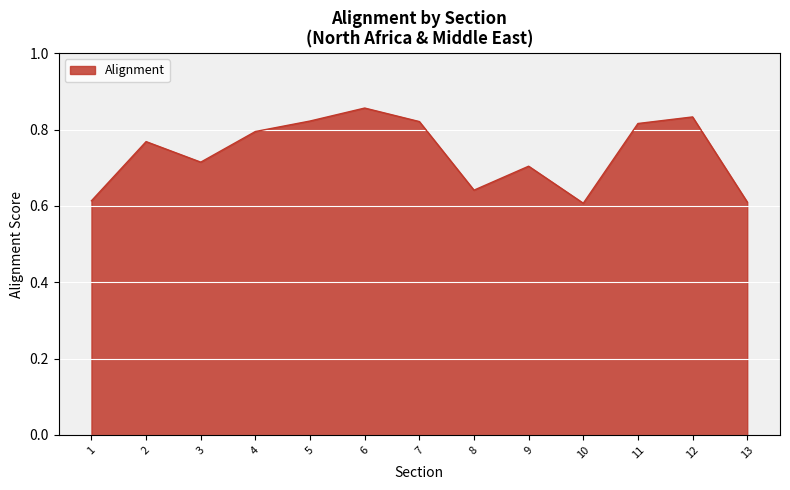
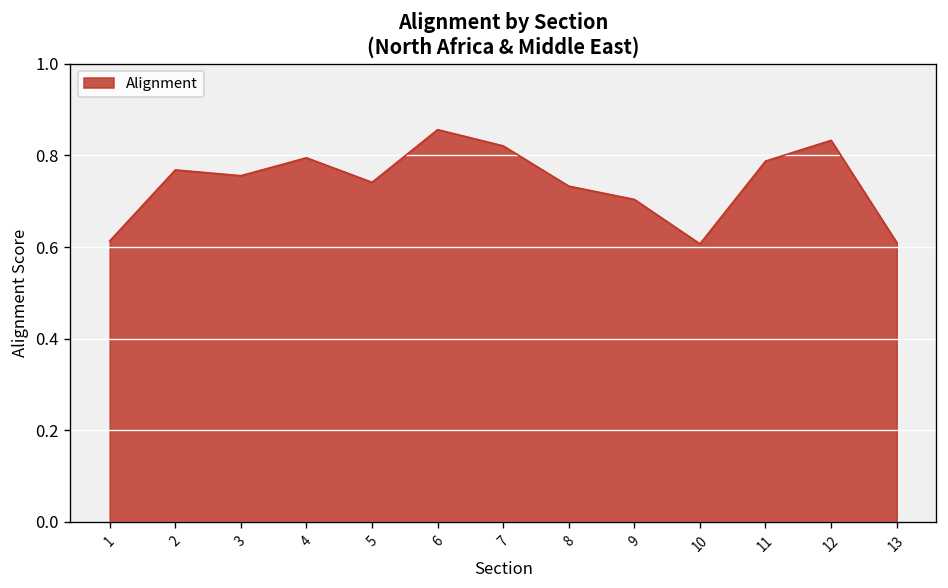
  {
    "1": 0.61,
    "2": 0.77,
-   "3": 0.71,
+   "3": 0.76,
    "4": 0.79,
-   "5": 0.82,
+   "5": 0.74,
    "6": 0.86,
    "7": 0.82,
-   "8": 0.64,
+   "8": 0.73,
    "9": 0.70,
    "10": 0.61,
-   "11": 0.82,
+   "11": 0.79,
    "12": 0.83,
    "13": 0.61
  }
